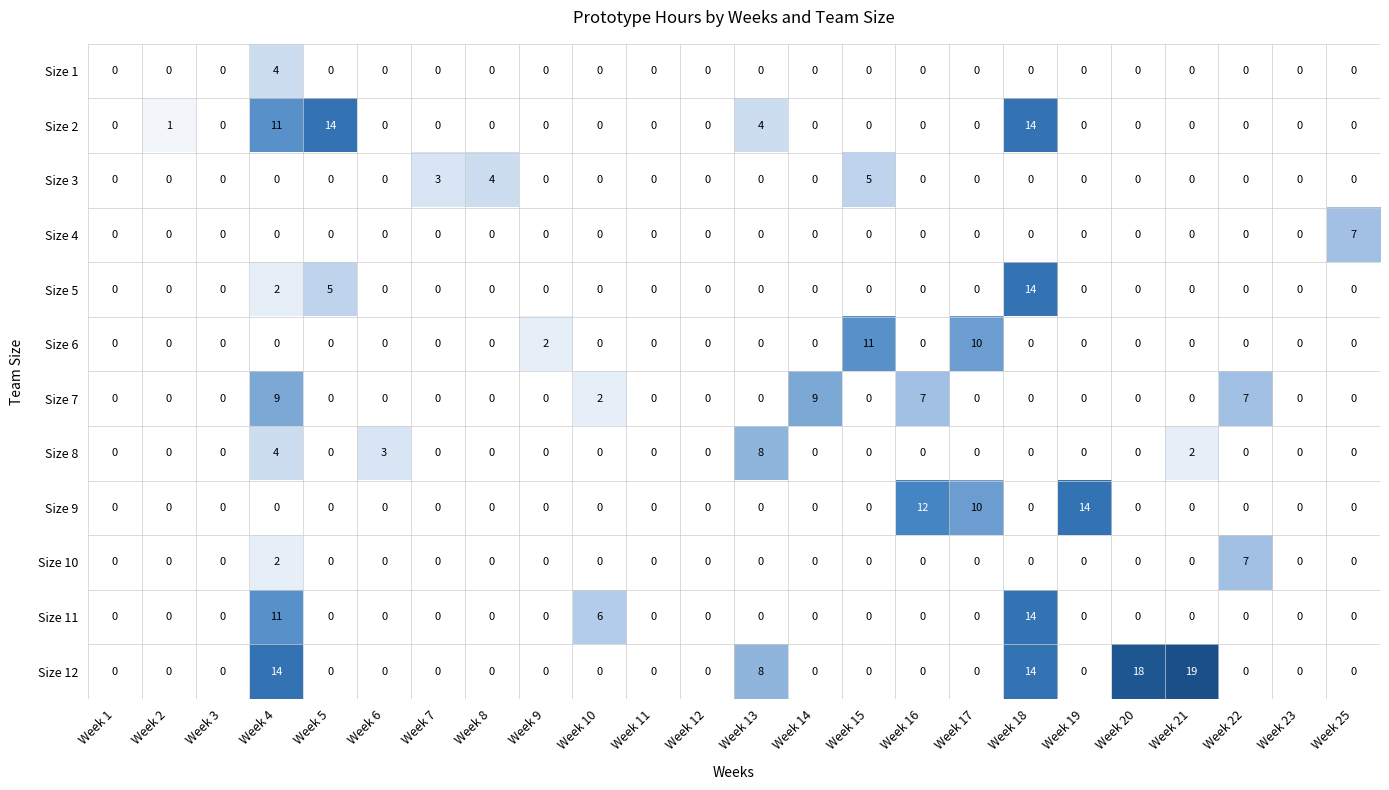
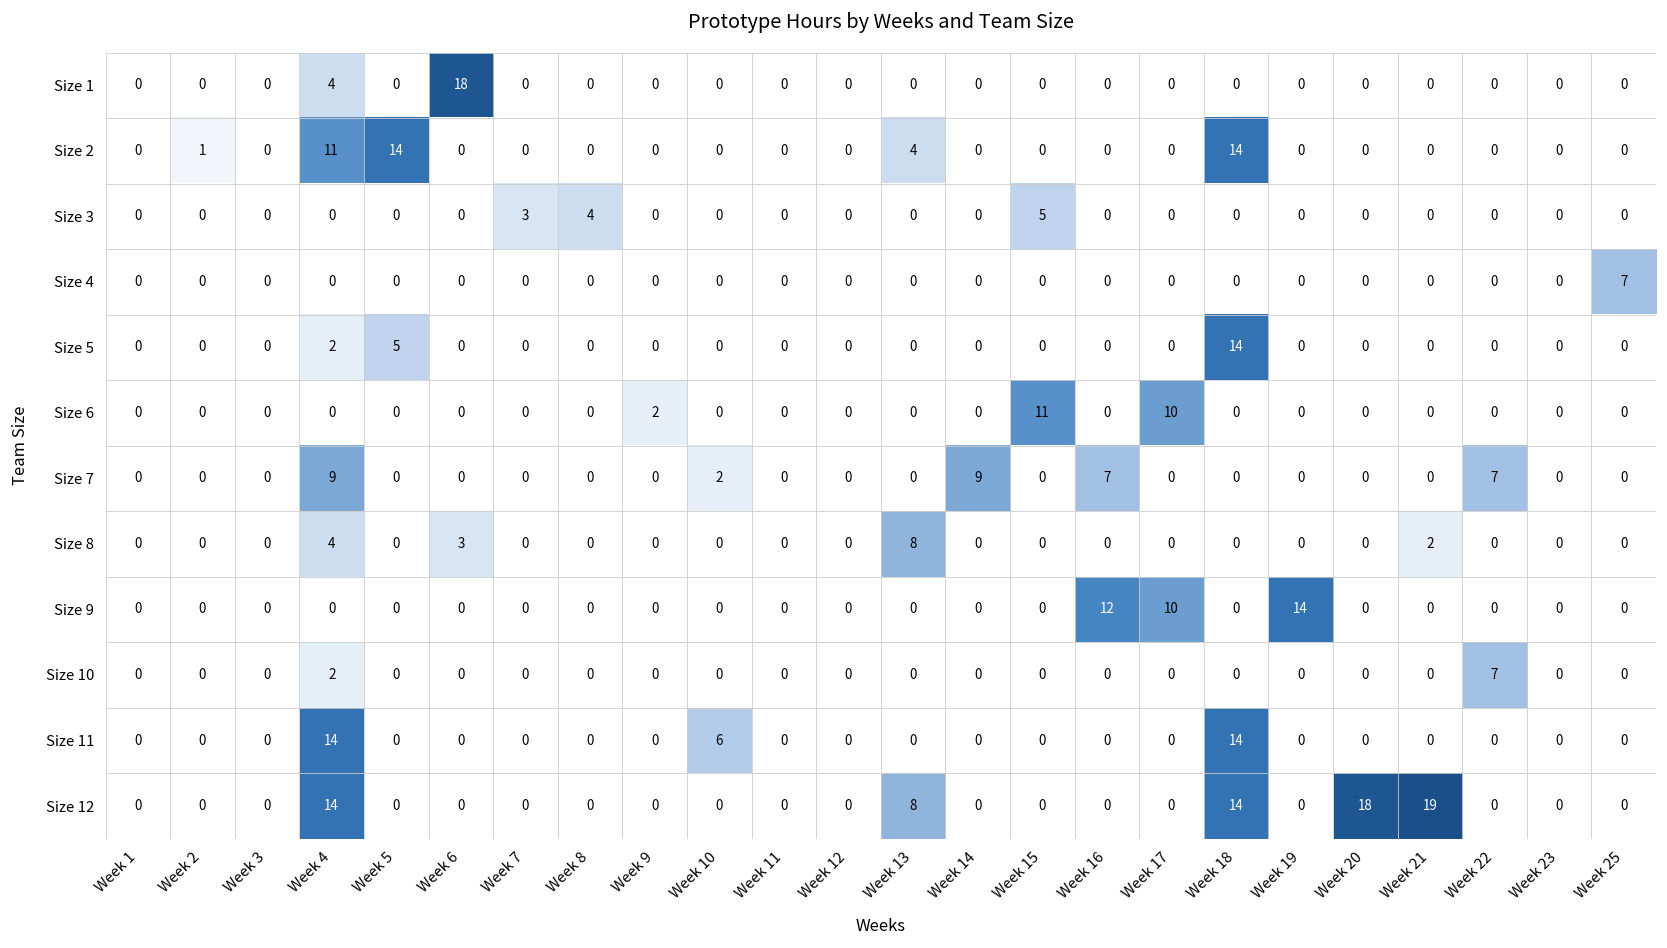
  {
    "Size 1": {
      "Week 1": 0,
      "Week 2": 0,
      "Week 3": 0,
      "Week 4": 4,
      "Week 5": 0,
-     "Week 6": 0,
+     "Week 6": 18,
      "Week 7": 0,
      "Week 8": 0,
      "Week 9": 0,
      "Week 10": 0,
      "Week 11": 0,
      "Week 12": 0,
      "Week 13": 0,
      "Week 14": 0,
      "Week 15": 0,
      "Week 16": 0,
      "Week 17": 0,
      "Week 18": 0,
      "Week 19": 0,
      "Week 20": 0,
      "Week 21": 0,
      "Week 22": 0,
      "Week 23": 0,
      "Week 25": 0
    },
    "Size 11": {
      "Week 1": 0,
      "Week 2": 0,
      "Week 3": 0,
-     "Week 4": 11,
+     "Week 4": 14,
      "Week 5": 0,
      "Week 6": 0,
      "Week 7": 0,
      "Week 8": 0,
      "Week 9": 0,
      "Week 10": 6,
      "Week 11": 0,
      "Week 12": 0,
      "Week 13": 0,
      "Week 14": 0,
      "Week 15": 0,
      "Week 16": 0,
      "Week 17": 0,
      "Week 18": 14,
      "Week 19": 0,
      "Week 20": 0,
      "Week 21": 0,
      "Week 22": 0,
      "Week 23": 0,
      "Week 25": 0
    }
  }
